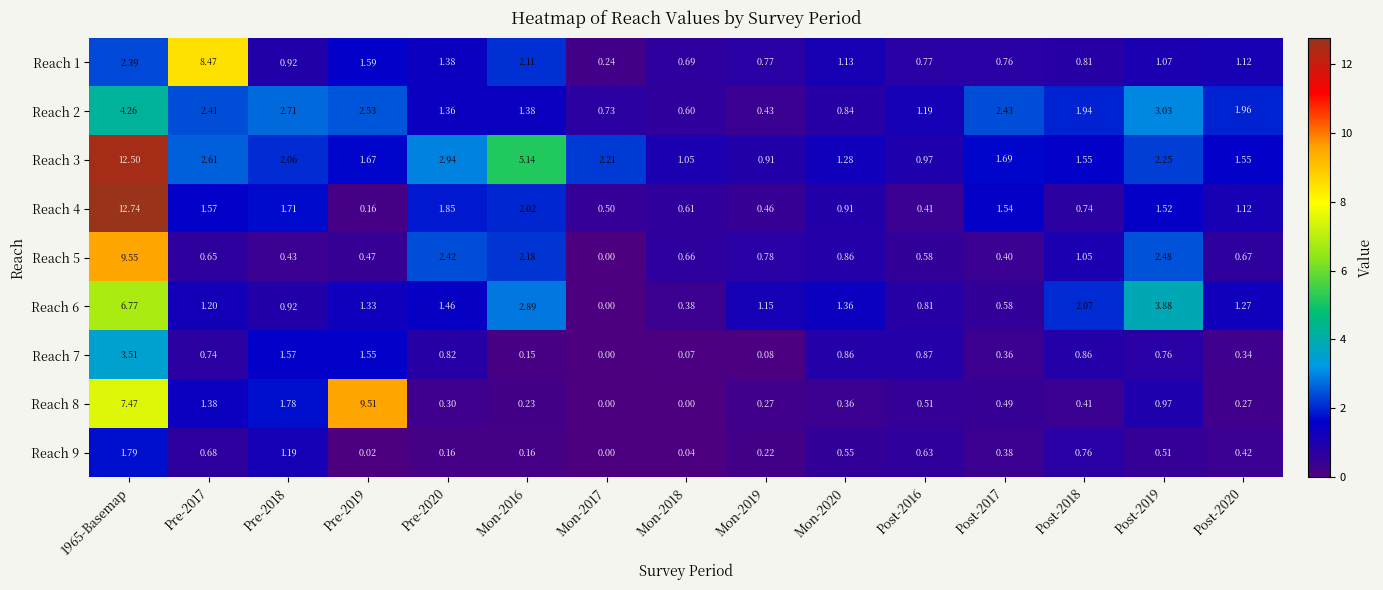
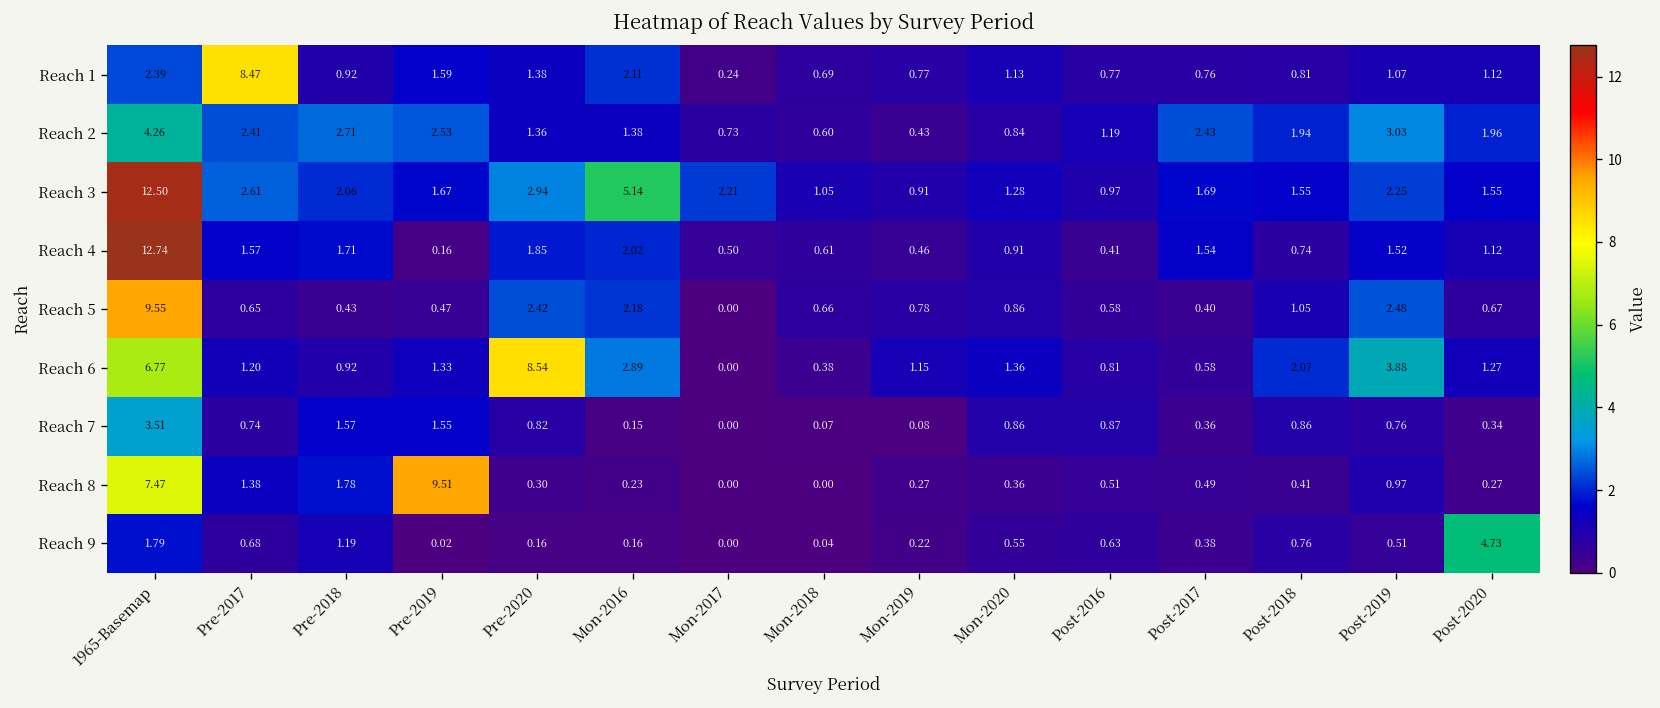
  {
    "Reach 1": {
      "1965-Basemap": 2.39,
      "Pre-2017": 8.47,
      "Pre-2018": 0.92,
      "Pre-2019": 1.59,
      "Pre-2020": 1.38,
      "Mon-2016": 2.11,
      "Mon-2017": 0.24,
      "Mon-2018": 0.69,
      "Mon-2019": 0.77,
      "Mon-2020": 1.13,
      "Post-2016": 0.77,
      "Post-2017": 0.76,
      "Post-2018": 0.81,
      "Post-2019": 1.07,
      "Post-2020": 1.12
    },
    "Reach 2": {
      "1965-Basemap": 4.26,
      "Pre-2017": 2.41,
      "Pre-2018": 2.71,
      "Pre-2019": 2.53,
      "Pre-2020": 1.36,
      "Mon-2016": 1.38,
      "Mon-2017": 0.73,
      "Mon-2018": 0.60,
      "Mon-2019": 0.43,
      "Mon-2020": 0.84,
      "Post-2016": 1.19,
      "Post-2017": 2.43,
      "Post-2018": 1.94,
      "Post-2019": 3.03,
      "Post-2020": 1.96
    },
    "Reach 3": {
      "1965-Basemap": 12.50,
      "Pre-2017": 2.61,
      "Pre-2018": 2.06,
      "Pre-2019": 1.67,
      "Pre-2020": 2.94,
      "Mon-2016": 5.14,
      "Mon-2017": 2.21,
      "Mon-2018": 1.05,
      "Mon-2019": 0.91,
      "Mon-2020": 1.28,
      "Post-2016": 0.97,
      "Post-2017": 1.69,
      "Post-2018": 1.55,
      "Post-2019": 2.25,
      "Post-2020": 1.55
    },
    "Reach 4": {
      "1965-Basemap": 12.74,
      "Pre-2017": 1.57,
      "Pre-2018": 1.71,
      "Pre-2019": 0.16,
      "Pre-2020": 1.85,
      "Mon-2016": 2.02,
      "Mon-2017": 0.50,
      "Mon-2018": 0.61,
      "Mon-2019": 0.46,
      "Mon-2020": 0.91,
      "Post-2016": 0.41,
      "Post-2017": 1.54,
      "Post-2018": 0.74,
      "Post-2019": 1.52,
      "Post-2020": 1.12
    },
    "Reach 5": {
      "1965-Basemap": 9.55,
      "Pre-2017": 0.65,
      "Pre-2018": 0.43,
      "Pre-2019": 0.47,
      "Pre-2020": 2.42,
      "Mon-2016": 2.18,
      "Mon-2017": 0.00,
      "Mon-2018": 0.66,
      "Mon-2019": 0.78,
      "Mon-2020": 0.86,
      "Post-2016": 0.58,
      "Post-2017": 0.40,
      "Post-2018": 1.05,
      "Post-2019": 2.48,
      "Post-2020": 0.67
    },
    "Reach 6": {
      "1965-Basemap": 6.77,
      "Pre-2017": 1.20,
      "Pre-2018": 0.92,
      "Pre-2019": 1.33,
-     "Pre-2020": 1.46,
+     "Pre-2020": 8.54,
      "Mon-2016": 2.89,
      "Mon-2017": 0.00,
      "Mon-2018": 0.38,
      "Mon-2019": 1.15,
      "Mon-2020": 1.36,
      "Post-2016": 0.81,
      "Post-2017": 0.58,
      "Post-2018": 2.07,
      "Post-2019": 3.88,
      "Post-2020": 1.27
    },
    "Reach 7": {
      "1965-Basemap": 3.51,
      "Pre-2017": 0.74,
      "Pre-2018": 1.57,
      "Pre-2019": 1.55,
      "Pre-2020": 0.82,
      "Mon-2016": 0.15,
      "Mon-2017": 0.00,
      "Mon-2018": 0.07,
      "Mon-2019": 0.08,
      "Mon-2020": 0.86,
      "Post-2016": 0.87,
      "Post-2017": 0.36,
      "Post-2018": 0.86,
      "Post-2019": 0.76,
      "Post-2020": 0.34
    },
    "Reach 8": {
      "1965-Basemap": 7.47,
      "Pre-2017": 1.38,
      "Pre-2018": 1.78,
      "Pre-2019": 9.51,
      "Pre-2020": 0.30,
      "Mon-2016": 0.23,
      "Mon-2017": 0.00,
      "Mon-2018": 0.00,
      "Mon-2019": 0.27,
      "Mon-2020": 0.36,
      "Post-2016": 0.51,
      "Post-2017": 0.49,
      "Post-2018": 0.41,
      "Post-2019": 0.97,
      "Post-2020": 0.27
    },
    "Reach 9": {
      "1965-Basemap": 1.79,
      "Pre-2017": 0.68,
      "Pre-2018": 1.19,
      "Pre-2019": 0.02,
      "Pre-2020": 0.16,
      "Mon-2016": 0.16,
      "Mon-2017": 0.00,
      "Mon-2018": 0.04,
      "Mon-2019": 0.22,
      "Mon-2020": 0.55,
      "Post-2016": 0.63,
      "Post-2017": 0.38,
      "Post-2018": 0.76,
      "Post-2019": 0.51,
-     "Post-2020": 0.42
+     "Post-2020": 4.73
    }
  }
